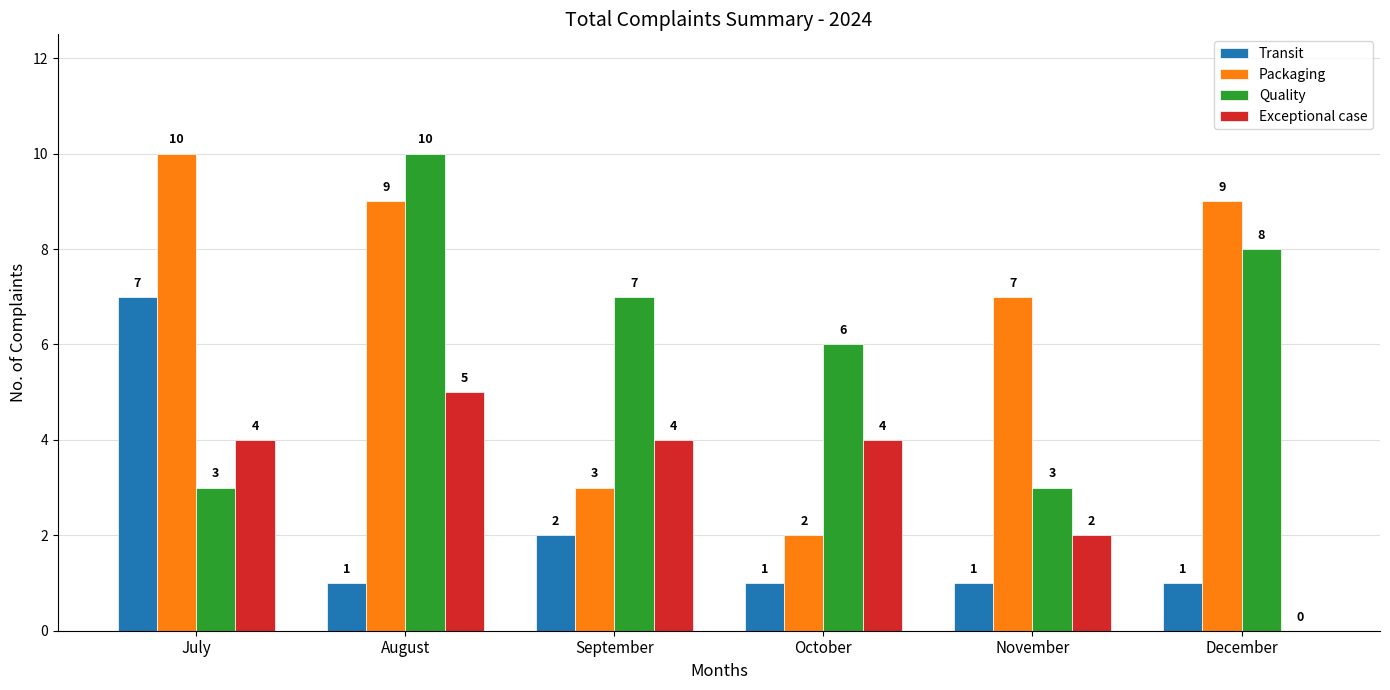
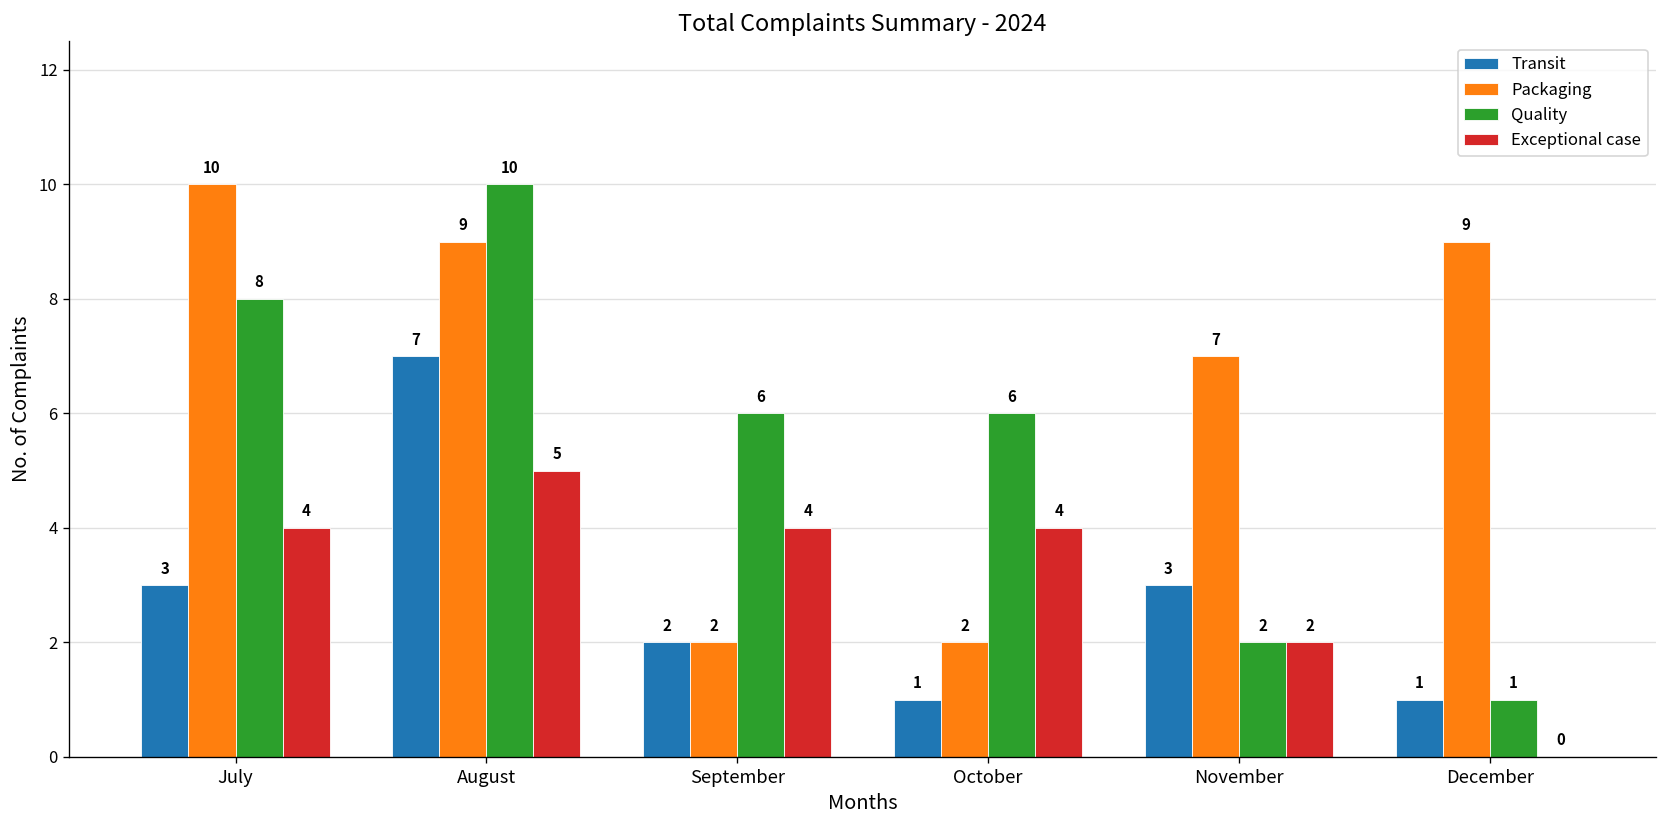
  {
    "Transit": {
-     "July": 7,
-     "August": 1,
+     "July": 3,
+     "August": 7,
      "September": 2,
      "October": 1,
-     "November": 1,
+     "November": 3,
      "December": 1
    },
    "Packaging": {
      "July": 10,
      "August": 9,
-     "September": 3,
+     "September": 2,
      "October": 2,
      "November": 7,
      "December": 9
    },
    "Quality": {
-     "July": 3,
+     "July": 8,
      "August": 10,
-     "September": 7,
+     "September": 6,
      "October": 6,
-     "November": 3,
-     "December": 8
+     "November": 2,
+     "December": 1
    },
    "Exceptional case": {
      "July": 4,
      "August": 5,
      "September": 4,
      "October": 4,
      "November": 2,
      "December": 0
    }
  }
